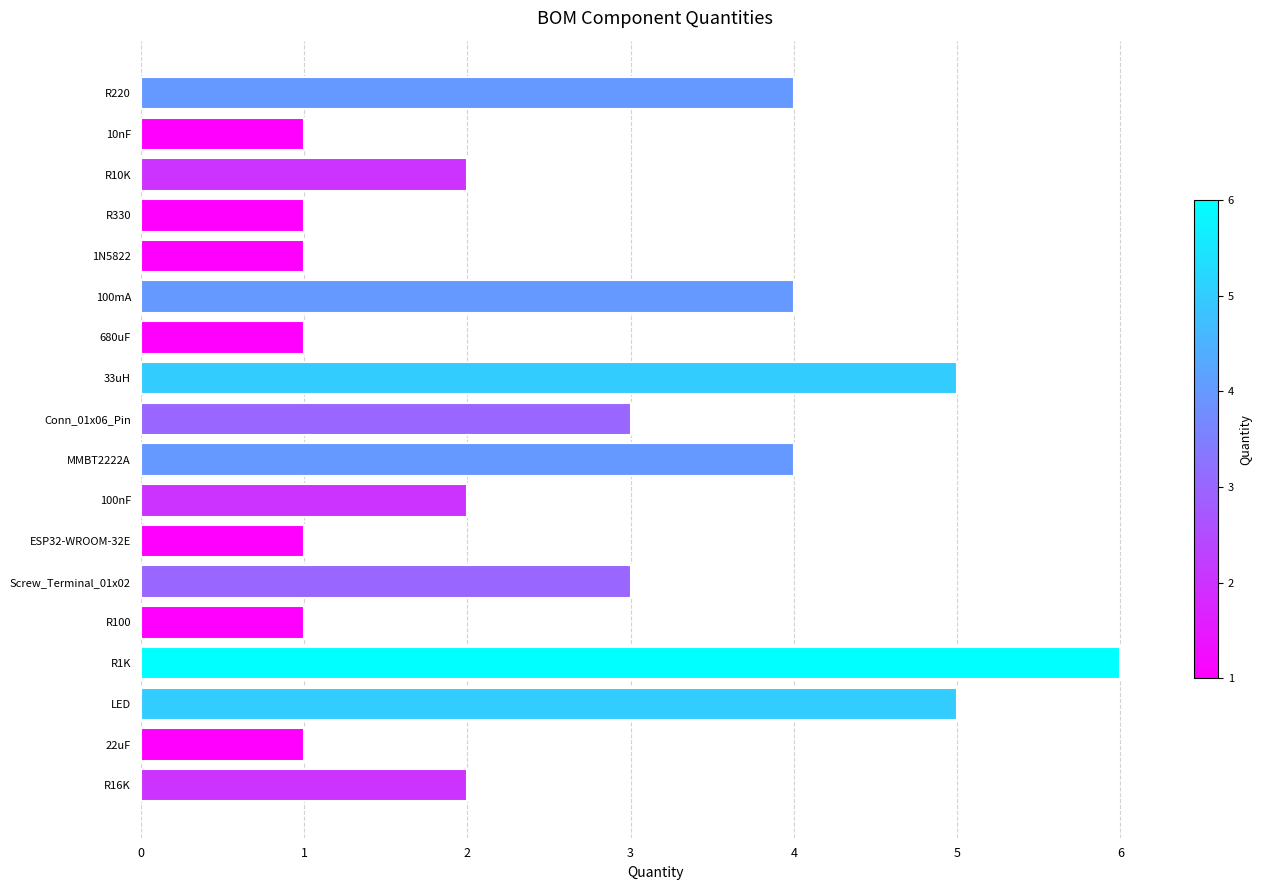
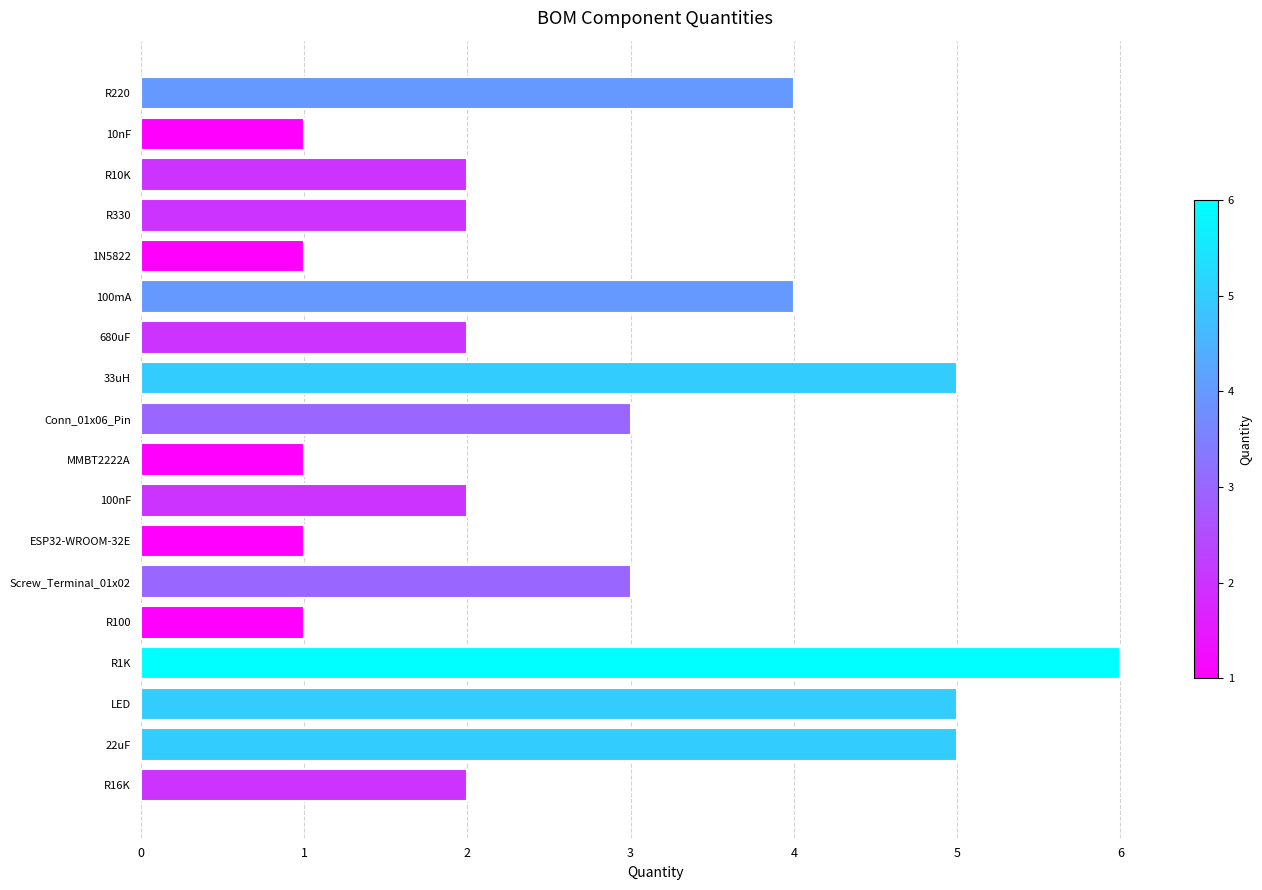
  {
    "R220": 4,
    "10nF": 1,
    "R10K": 2,
-   "R330": 1,
+   "R330": 2,
    "1N5822": 1,
    "100mA": 4,
-   "680uF": 1,
+   "680uF": 2,
    "33uH": 5,
    "Conn_01x06_Pin": 3,
-   "MMBT2222A": 4,
+   "MMBT2222A": 1,
    "100nF": 2,
    "ESP32-WROOM-32E": 1,
    "Screw_Terminal_01x02": 3,
    "R100": 1,
    "R1K": 6,
    "LED": 5,
-   "22uF": 1,
+   "22uF": 5,
    "R16K": 2
  }
